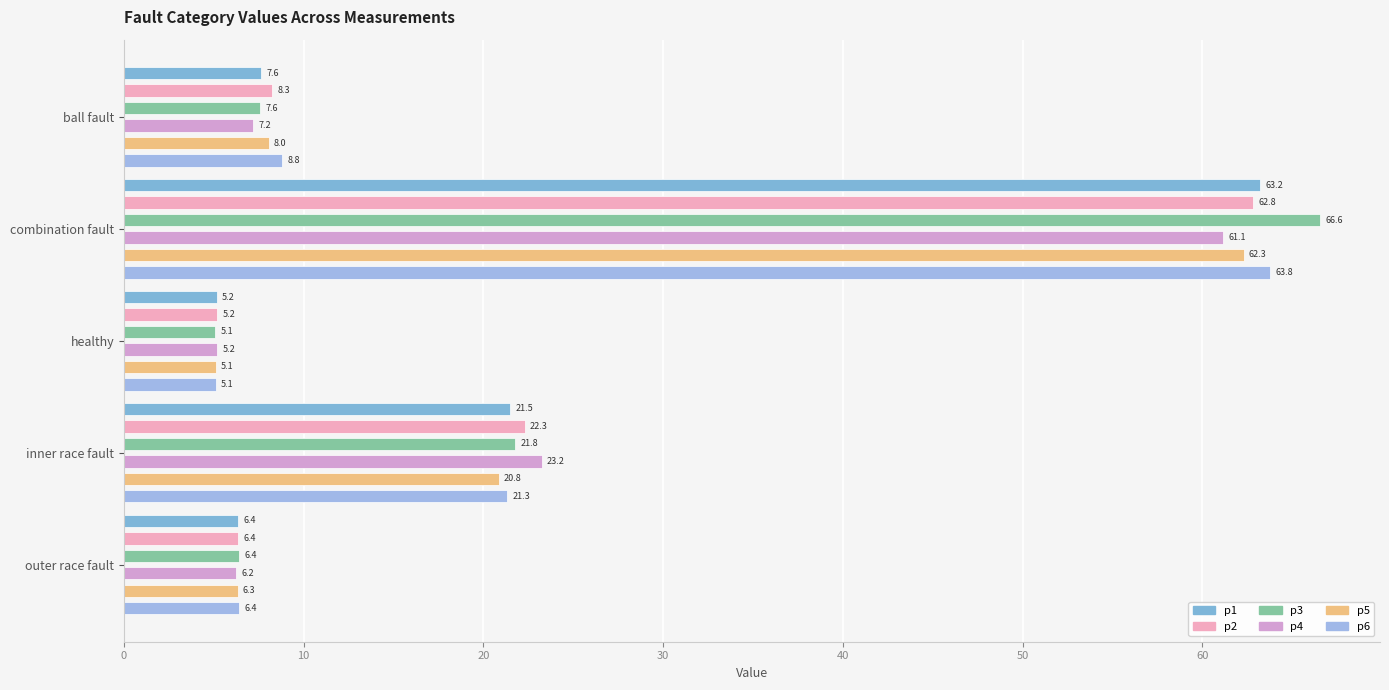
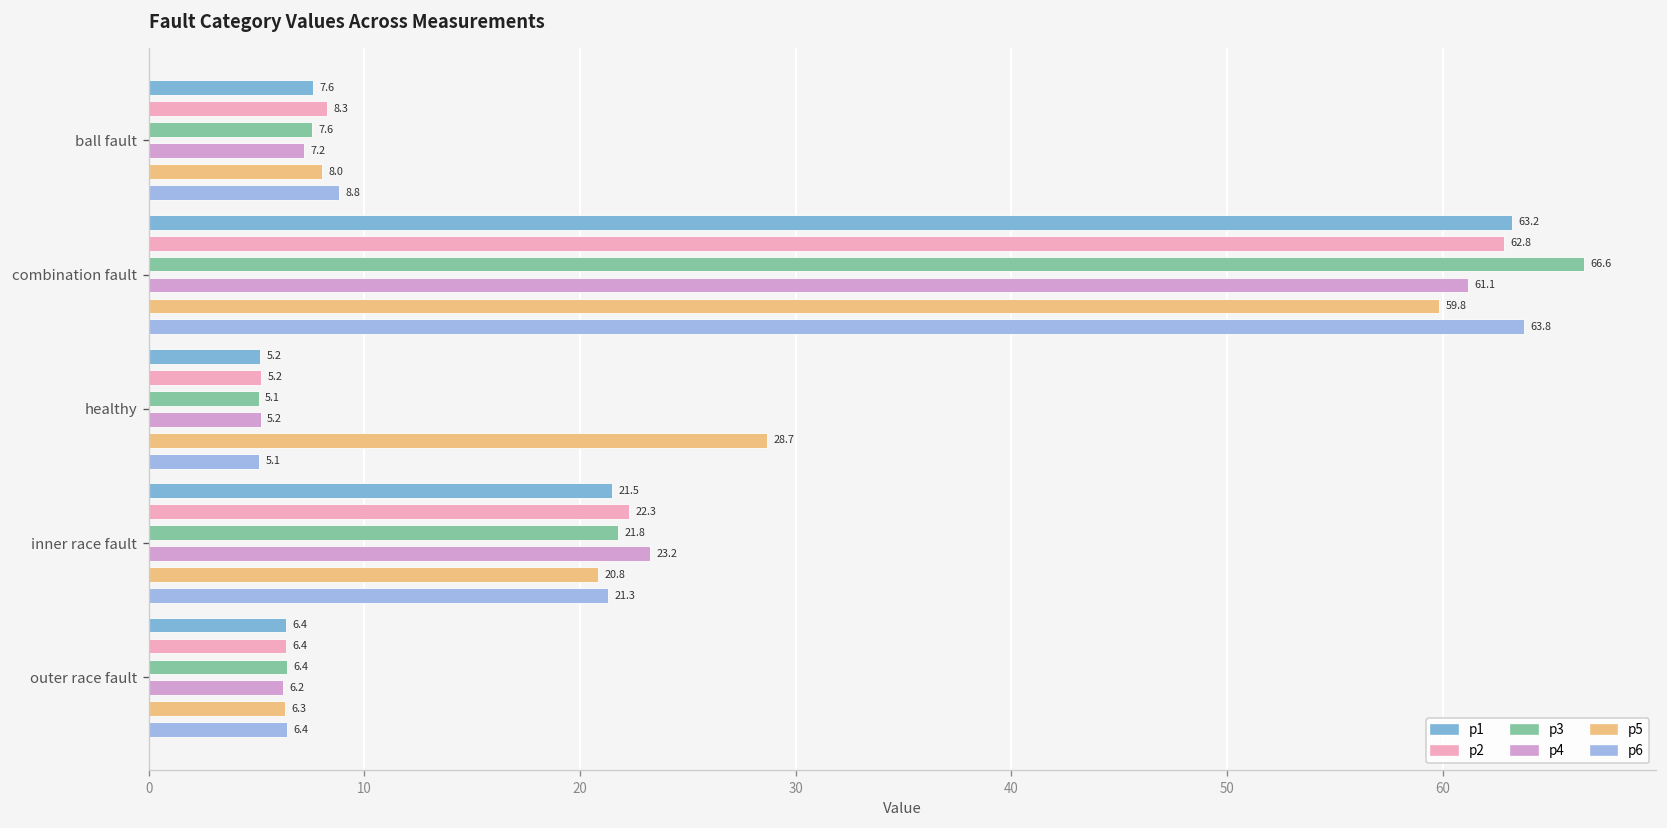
  {
    "p5": {
      "ball fault": 8.0,
-     "combination fault": 62.3,
-     "healthy": 5.1,
+     "combination fault": 59.8,
+     "healthy": 28.7,
      "inner race fault": 20.8,
      "outer race fault": 6.3
    }
  }
